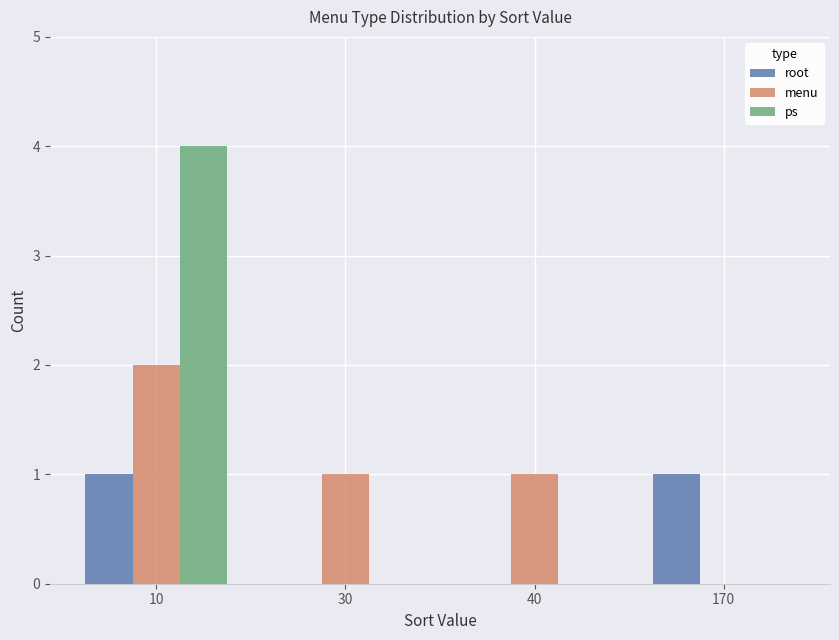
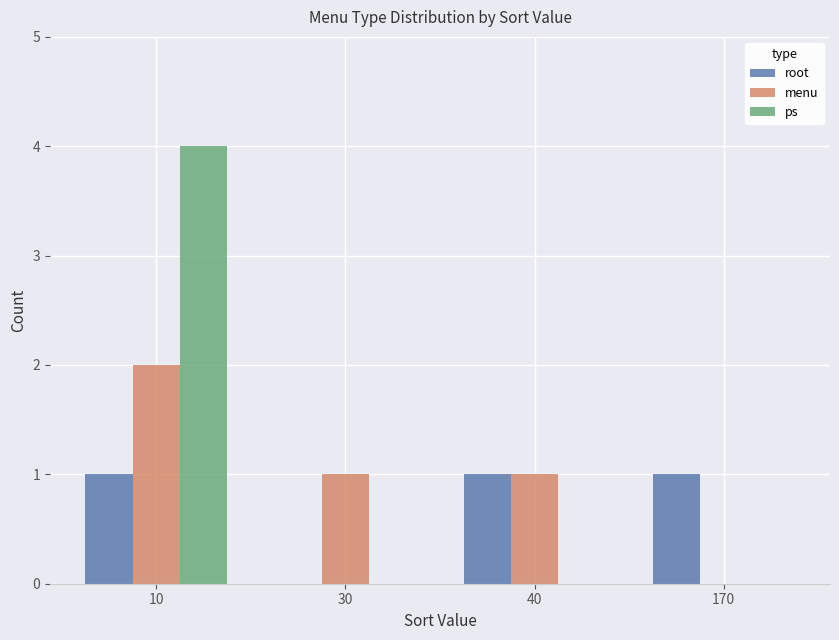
  {
    "root": {
      "10": 1,
      "30": 0,
-     "40": 0,
+     "40": 1,
      "170": 1
    },
    "menu": {
      "10": 2,
      "30": 1,
      "40": 1,
      "170": 0
    },
    "ps": {
      "10": 4,
      "30": 0,
      "40": 0,
      "170": 0
    }
  }
